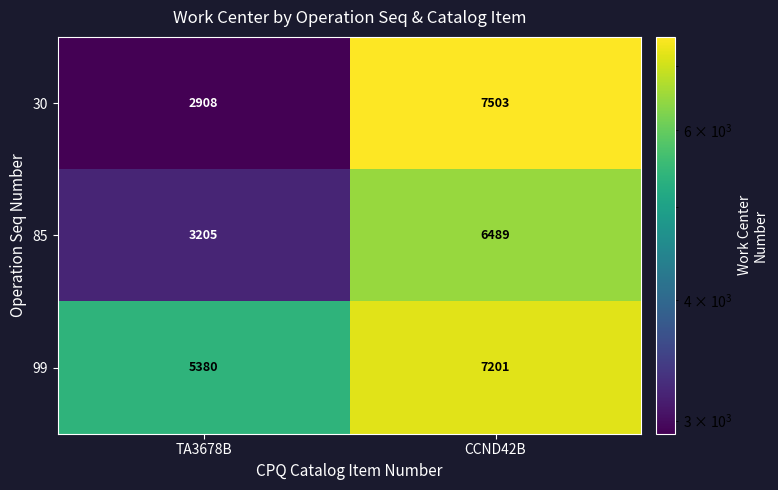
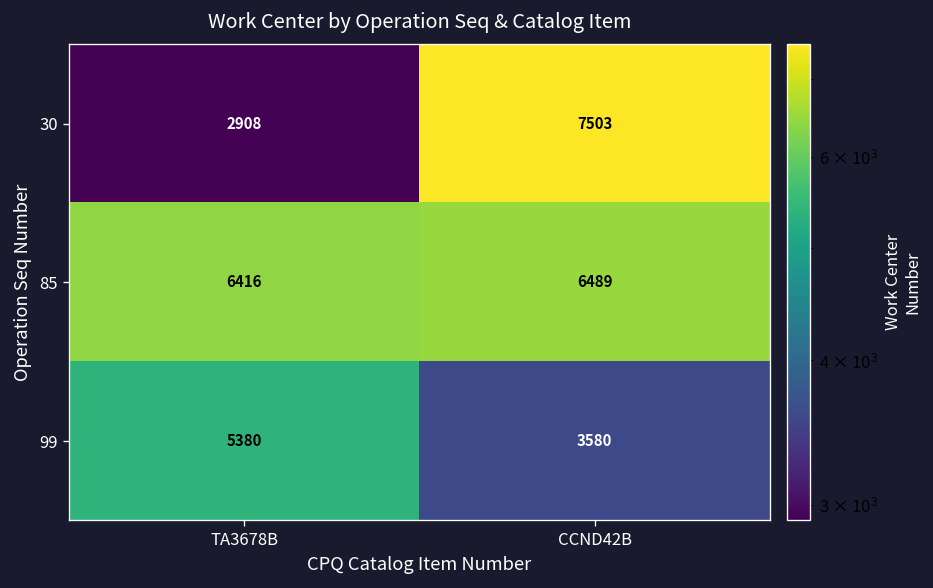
  {
    "30": {
      "TA3678B": 2908,
      "CCND42B": 7503
    },
    "85": {
-     "TA3678B": 3205,
+     "TA3678B": 6416,
      "CCND42B": 6489
    },
    "99": {
      "TA3678B": 5380,
-     "CCND42B": 7201
+     "CCND42B": 3580
    }
  }
